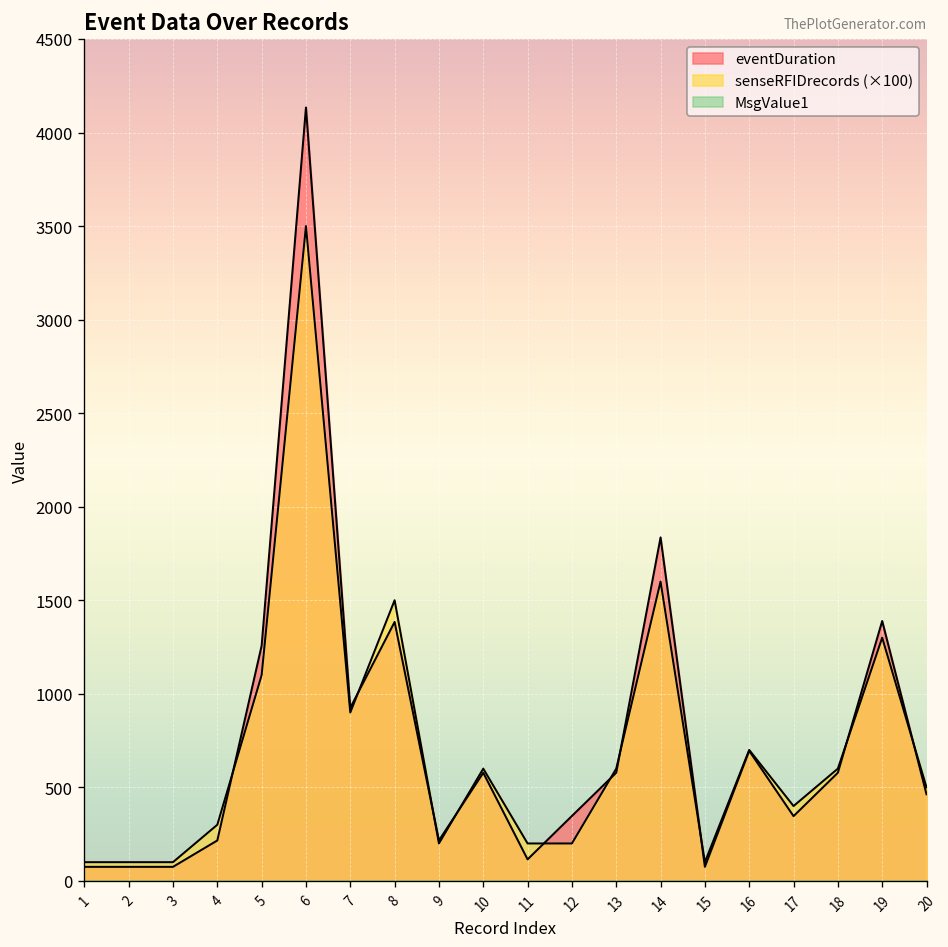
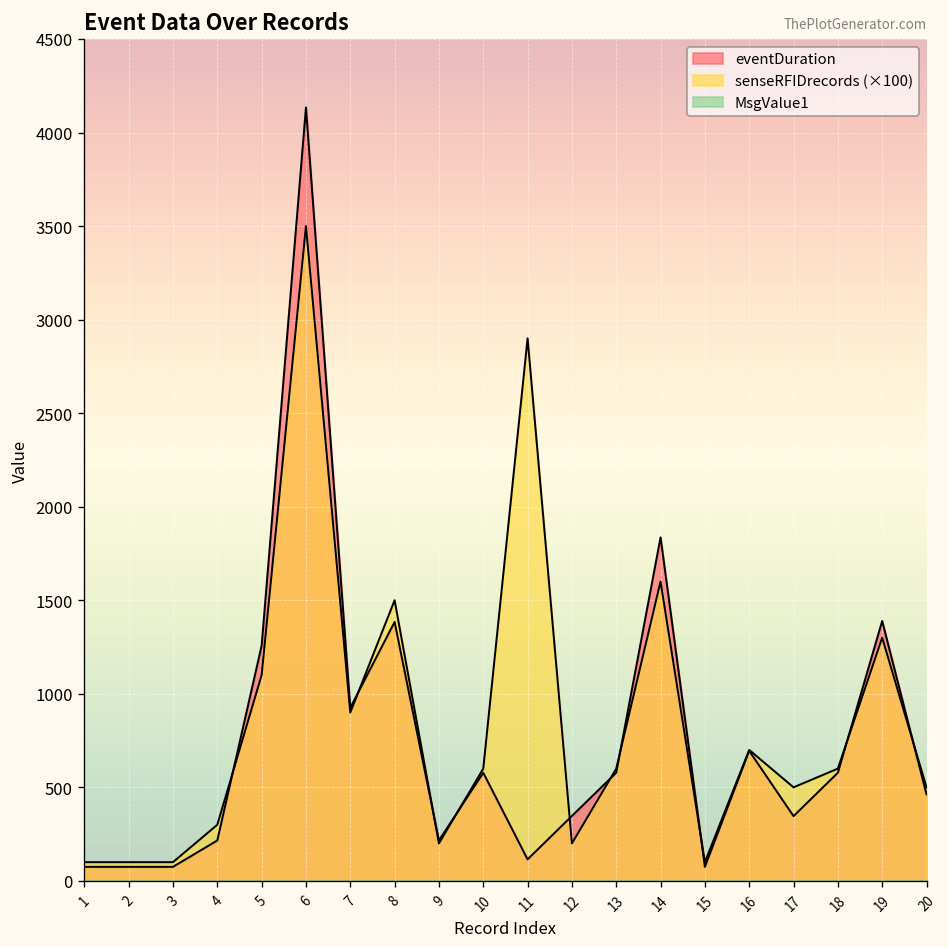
  {
    "eventDuration": {
      "1": 80,
      "2": 80,
      "3": 80,
      "4": 220,
      "5": 1260,
      "6": 4130,
      "7": 930,
      "8": 1380,
      "10": 580,
      "11": 120,
      "12": 350,
      "13": 580,
      "14": 1840,
      "15": 80,
      "17": 350,
      "18": 580,
      "19": 1390,
      "20": 460
    },
    "senseRFIDrecords (×100)": {
      "1": 100,
      "2": 100,
      "3": 100,
      "4": 300,
      "5": 1100,
      "6": 3500,
      "7": 900,
      "8": 1500,
      "10": 600,
-     "11": 200,
+     "11": 2900,
      "12": 200,
      "13": 600,
      "14": 1600,
      "15": 100,
-     "17": 400,
+     "17": 500,
      "18": 600,
      "19": 1300,
      "20": 500
    },
    "MsgValue1": {
      "1": 0,
      "2": 0,
      "3": 0,
      "4": 0,
      "5": 0,
      "6": 0,
      "7": 0,
      "8": 0,
      "9": 0,
      "10": 0,
      "11": 0,
      "12": 0,
      "13": 0,
      "14": 0,
      "15": 0,
      "16": 0,
      "17": 0,
      "18": 0,
      "19": 0,
      "20": 0
    }
  }
